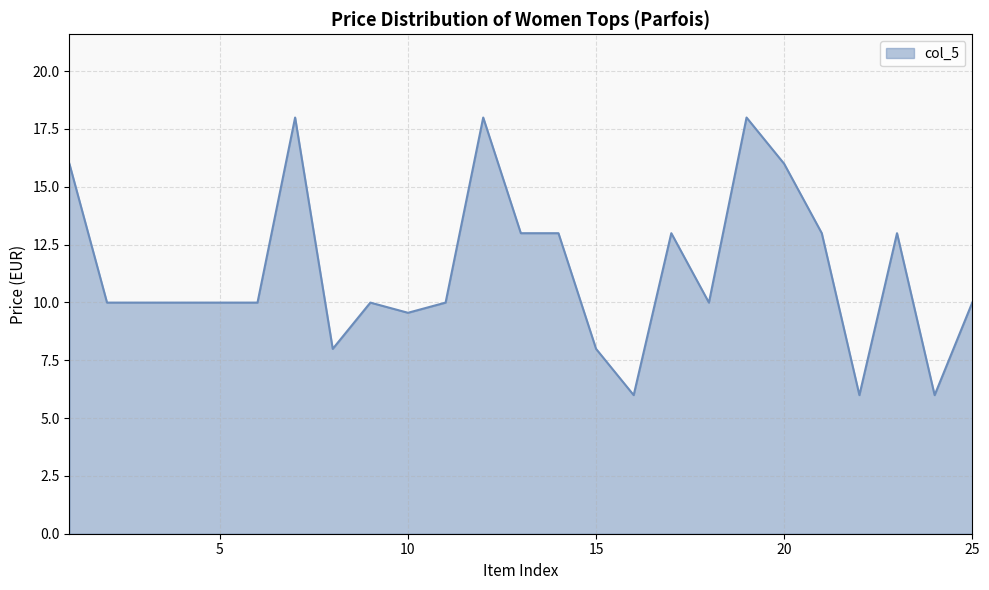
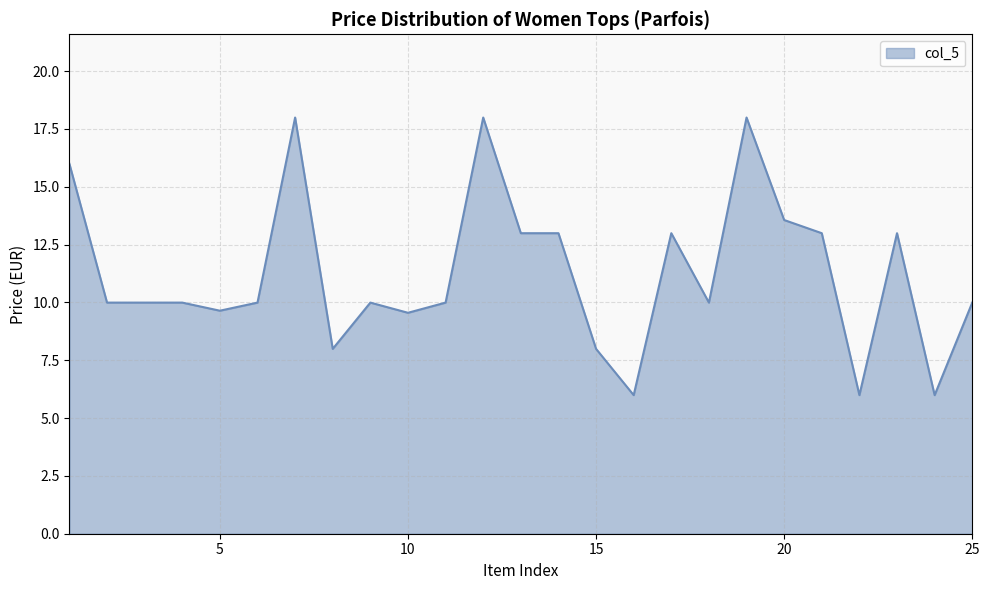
  {
-   "5": 10.0,
+   "5": 9.6,
    "10": 9.6,
    "15": 8.0,
-   "20": 16.0,
+   "20": 13.6,
    "25": 10.0
  }
